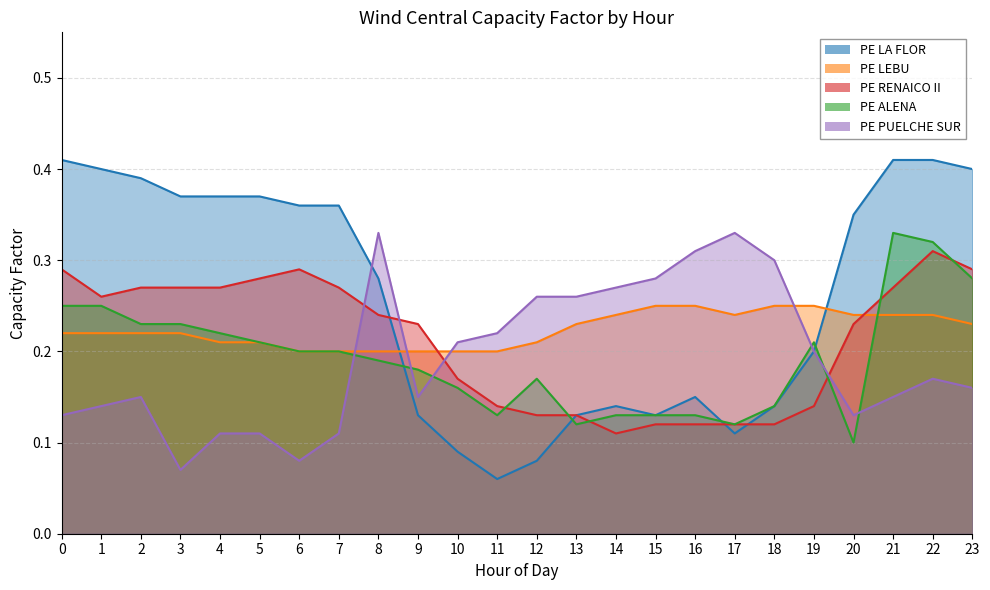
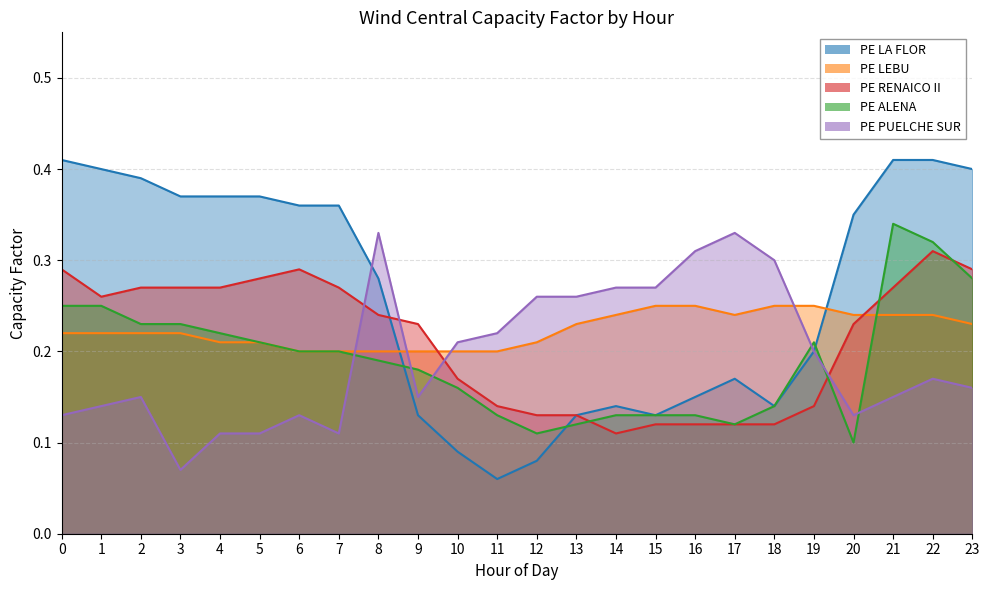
  {
    "PE LA FLOR": {
      "0": 0.41,
      "1": 0.40,
      "2": 0.39,
      "3": 0.37,
      "4": 0.37,
      "5": 0.37,
      "6": 0.36,
      "7": 0.36,
      "8": 0.28,
      "9": 0.13,
      "10": 0.09,
      "11": 0.06,
      "12": 0.08,
      "14": 0.14,
      "16": 0.15,
-     "17": 0.11,
+     "17": 0.17,
      "20": 0.35,
      "21": 0.41,
      "22": 0.41,
      "23": 0.40
    },
    "PE ALENA": {
      "0": 0.25,
      "1": 0.25,
      "2": 0.23,
      "3": 0.23,
      "4": 0.22,
      "8": 0.19,
      "9": 0.18,
      "10": 0.16,
      "11": 0.13,
-     "12": 0.17,
+     "12": 0.11,
      "13": 0.12,
      "14": 0.13,
      "16": 0.13,
      "19": 0.21,
      "20": 0.10,
-     "21": 0.33,
+     "21": 0.34,
      "22": 0.32,
      "23": 0.28
    },
    "PE PUELCHE SUR": {
      "0": 0.13,
      "1": 0.14,
      "2": 0.15,
      "3": 0.07,
      "4": 0.11,
      "5": 0.11,
-     "6": 0.08,
+     "6": 0.13,
      "7": 0.11,
      "8": 0.33,
      "9": 0.15,
      "10": 0.21,
      "11": 0.22,
      "12": 0.26,
      "13": 0.26,
      "14": 0.27,
-     "15": 0.28,
+     "15": 0.27,
      "16": 0.31,
      "17": 0.33,
      "18": 0.30,
      "20": 0.13,
      "21": 0.15,
      "22": 0.17,
      "23": 0.16
    }
  }
